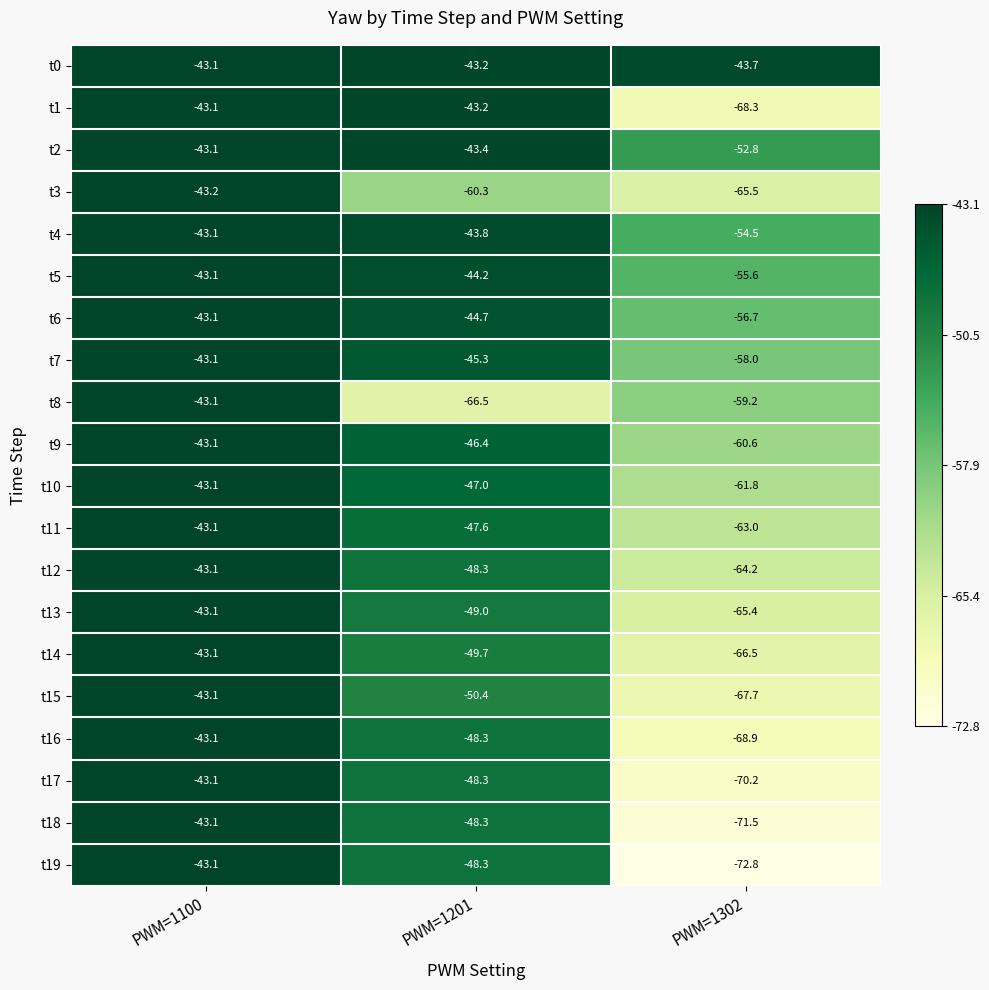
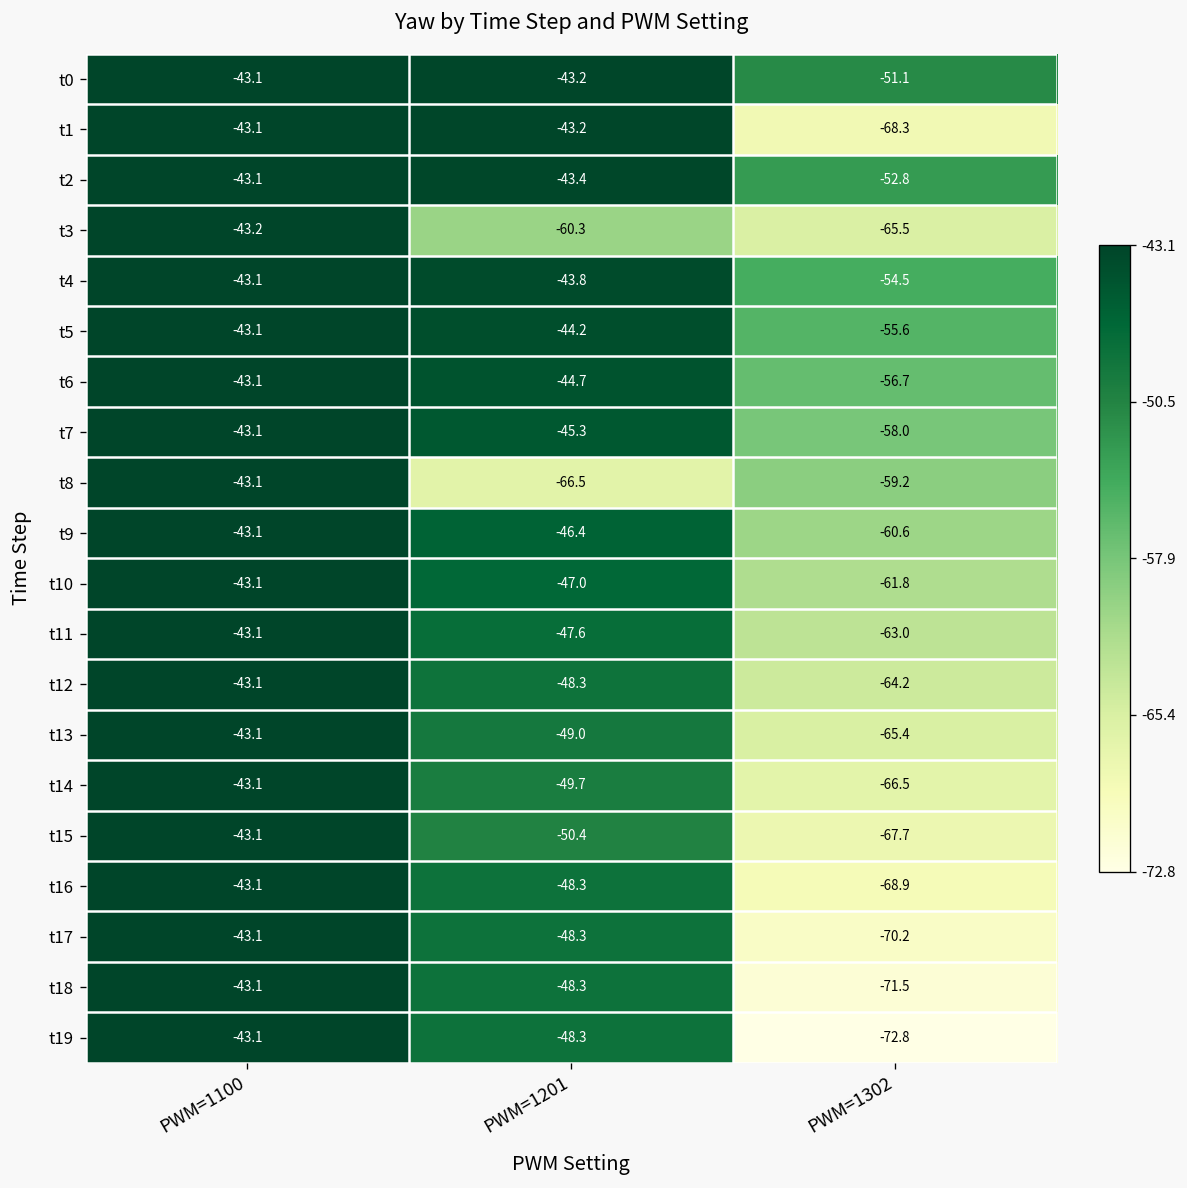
  {
    "t0": {
      "PWM=1100": -43.1,
      "PWM=1201": -43.2,
-     "PWM=1302": -43.7
+     "PWM=1302": -51.1
    },
    "t1": {
      "PWM=1100": -43.1,
      "PWM=1201": -43.2,
      "PWM=1302": -68.3
    },
    "t2": {
      "PWM=1100": -43.1,
      "PWM=1201": -43.4,
      "PWM=1302": -52.8
    },
    "t3": {
      "PWM=1100": -43.2,
      "PWM=1201": -60.3,
      "PWM=1302": -65.5
    },
    "t4": {
      "PWM=1100": -43.1,
      "PWM=1201": -43.8,
      "PWM=1302": -54.5
    },
    "t5": {
      "PWM=1100": -43.1,
      "PWM=1201": -44.2,
      "PWM=1302": -55.6
    },
    "t6": {
      "PWM=1100": -43.1,
      "PWM=1201": -44.7,
      "PWM=1302": -56.7
    },
    "t7": {
      "PWM=1100": -43.1,
      "PWM=1201": -45.3,
      "PWM=1302": -58.0
    },
    "t8": {
      "PWM=1100": -43.1,
      "PWM=1201": -66.5,
      "PWM=1302": -59.2
    },
    "t9": {
      "PWM=1100": -43.1,
      "PWM=1201": -46.4,
      "PWM=1302": -60.6
    },
    "t10": {
      "PWM=1100": -43.1,
      "PWM=1201": -47.0,
      "PWM=1302": -61.8
    },
    "t11": {
      "PWM=1100": -43.1,
      "PWM=1201": -47.6,
      "PWM=1302": -63.0
    },
    "t12": {
      "PWM=1100": -43.1,
      "PWM=1201": -48.3,
      "PWM=1302": -64.2
    },
    "t13": {
      "PWM=1100": -43.1,
      "PWM=1201": -49.0,
      "PWM=1302": -65.4
    },
    "t14": {
      "PWM=1100": -43.1,
      "PWM=1201": -49.7,
      "PWM=1302": -66.5
    },
    "t15": {
      "PWM=1100": -43.1,
      "PWM=1201": -50.4,
      "PWM=1302": -67.7
    },
    "t16": {
      "PWM=1100": -43.1,
      "PWM=1201": -48.3,
      "PWM=1302": -68.9
    },
    "t17": {
      "PWM=1100": -43.1,
      "PWM=1201": -48.3,
      "PWM=1302": -70.2
    },
    "t18": {
      "PWM=1100": -43.1,
      "PWM=1201": -48.3,
      "PWM=1302": -71.5
    },
    "t19": {
      "PWM=1100": -43.1,
      "PWM=1201": -48.3,
      "PWM=1302": -72.8
    }
  }
